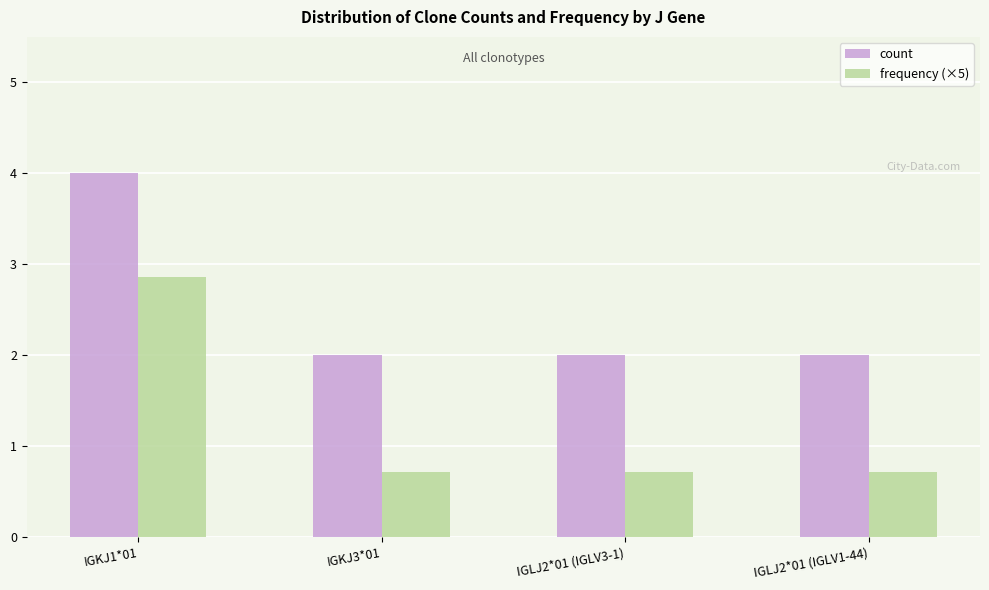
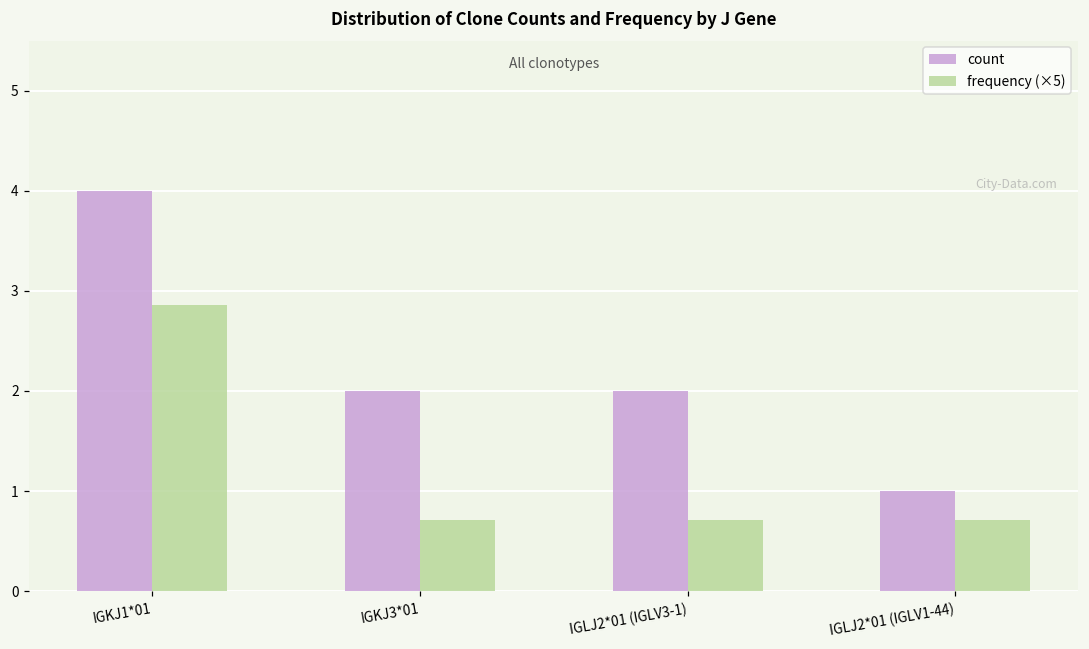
  {
    "count": {
      "IGKJ1*01": 4,
      "IGKJ3*01": 2,
      "IGLJ2*01 (IGLV3-1)": 2,
-     "IGLJ2*01 (IGLV1-44)": 2
+     "IGLJ2*01 (IGLV1-44)": 1
    },
    "frequency (×5)": {
      "IGKJ1*01": 2.9,
      "IGKJ3*01": 0.7,
      "IGLJ2*01 (IGLV3-1)": 0.7,
      "IGLJ2*01 (IGLV1-44)": 0.7
    }
  }
